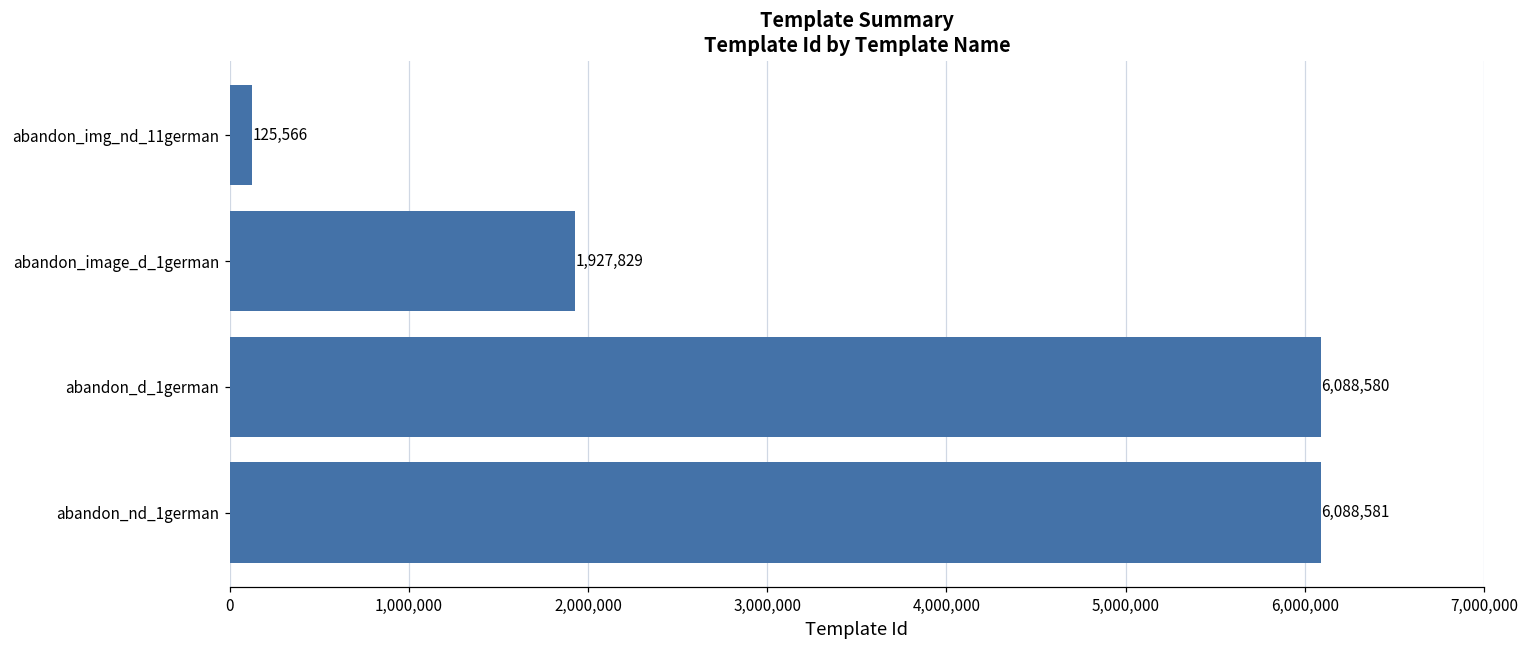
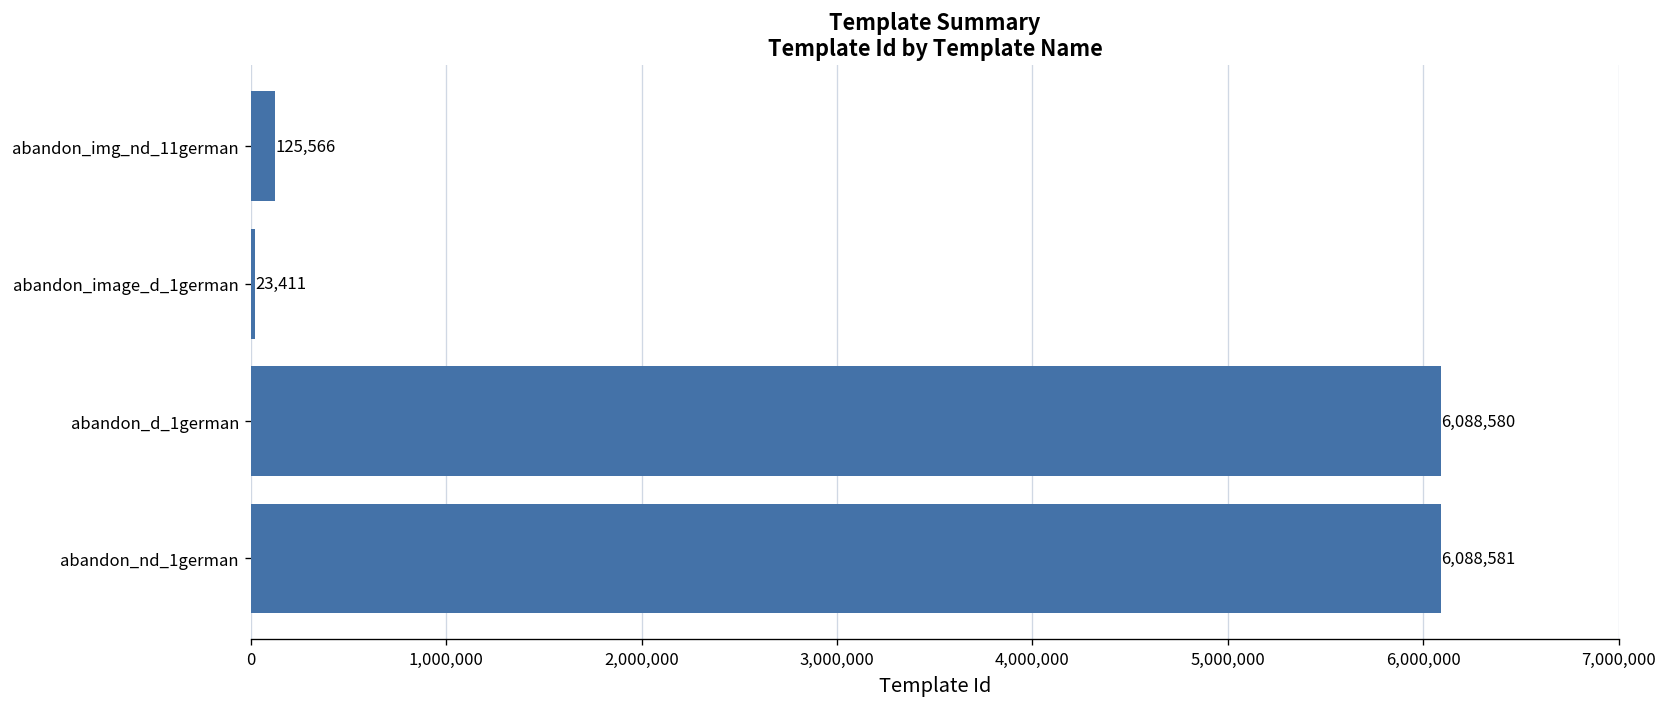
  {
    "abandon_img_nd_11german": "125,566",
-   "abandon_image_d_1german": "1,927,829",
+   "abandon_image_d_1german": "23,411",
    "abandon_d_1german": "6,088,580",
    "abandon_nd_1german": "6,088,581"
  }
